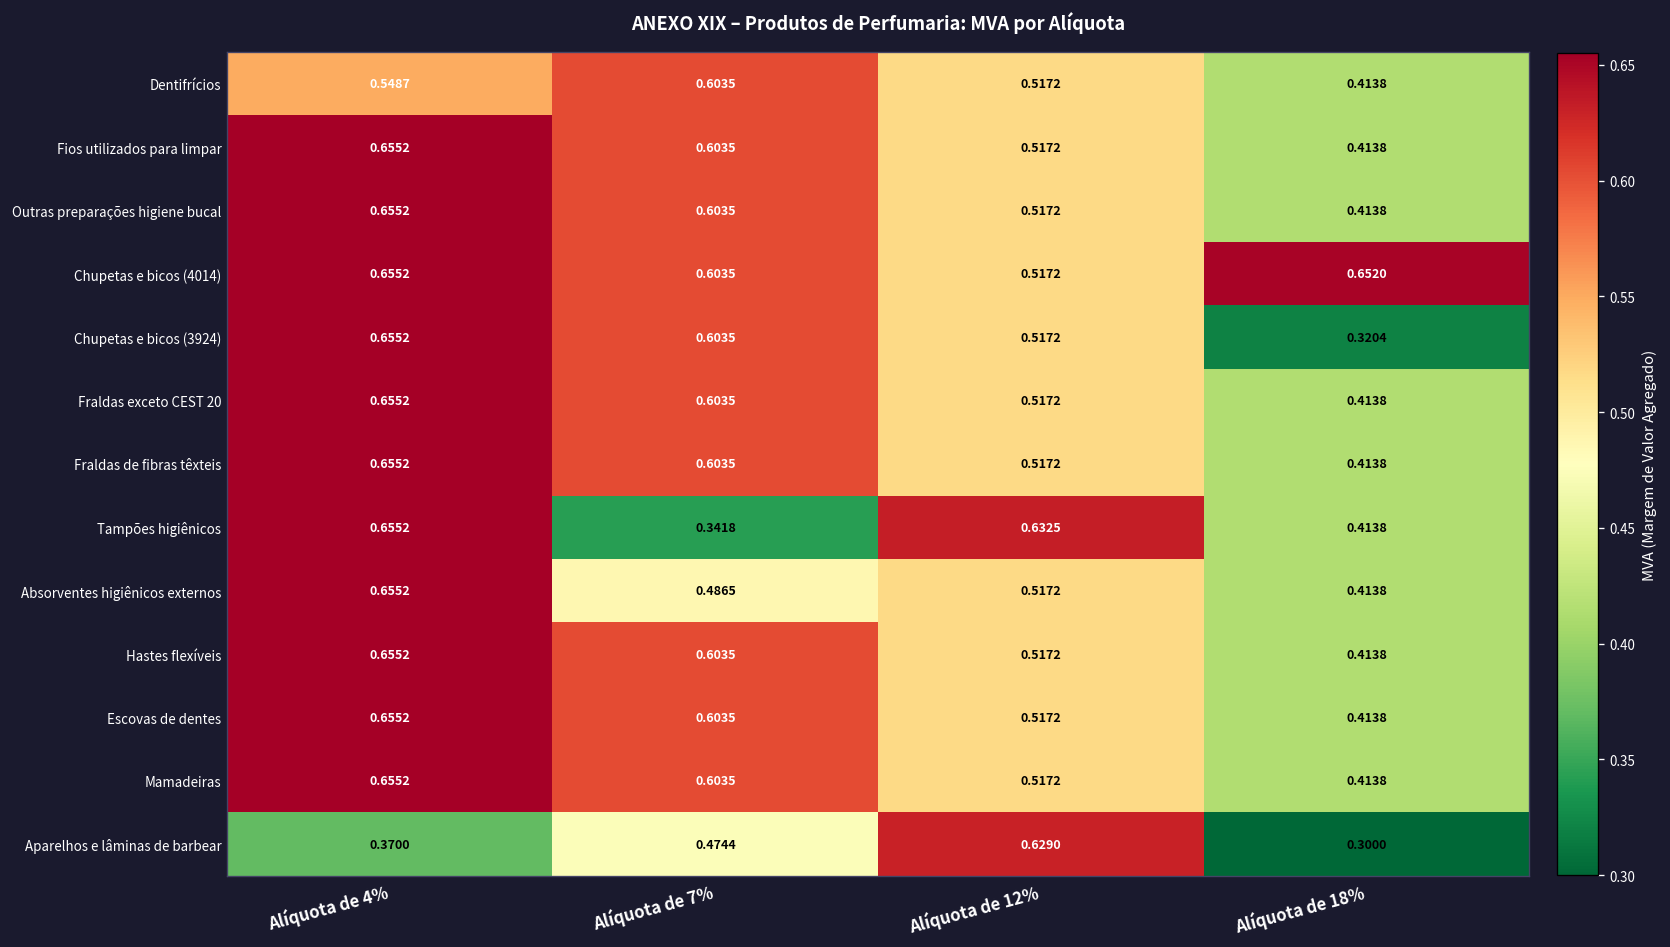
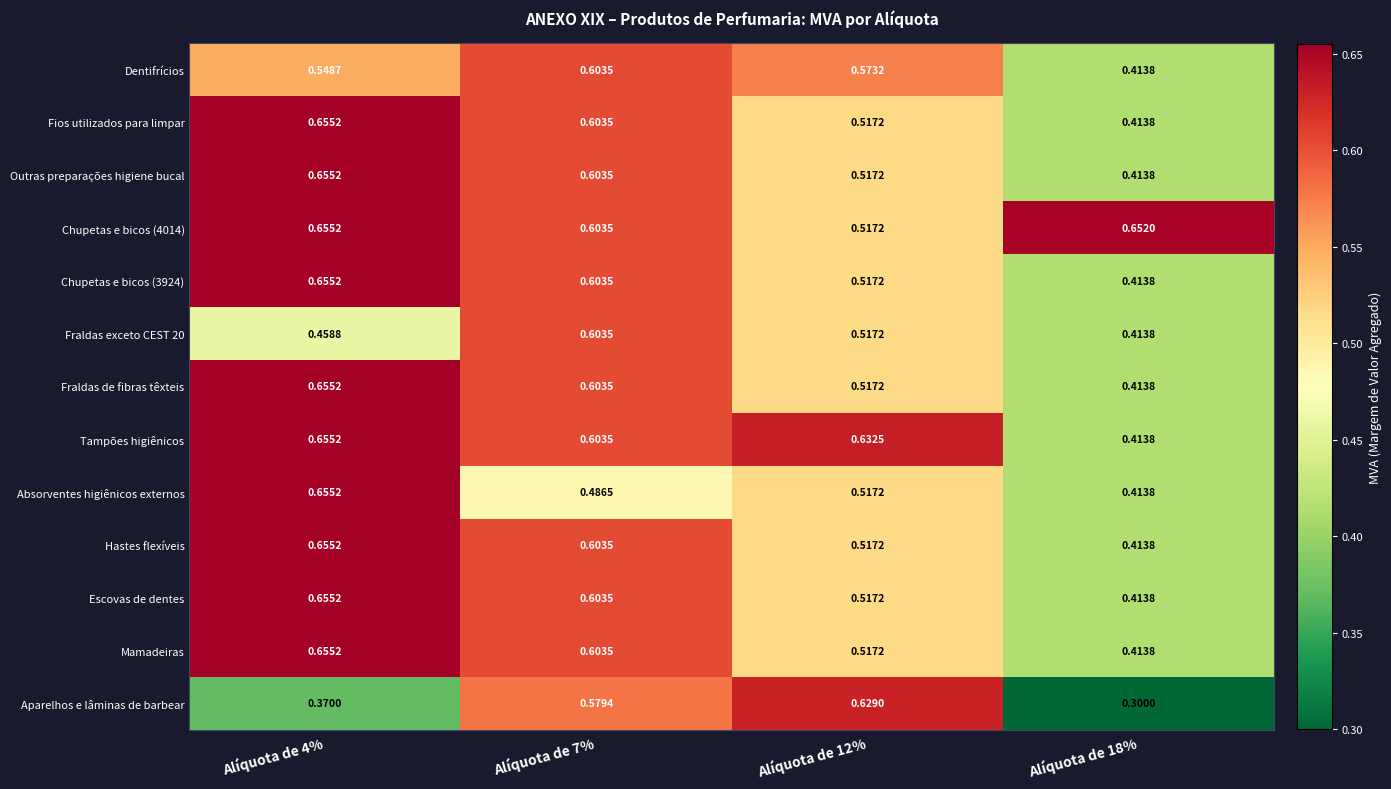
  {
    "Dentifrícios": {
      "Alíquota de 4%": 0.5487,
      "Alíquota de 7%": 0.6035,
-     "Alíquota de 12%": 0.5172,
+     "Alíquota de 12%": 0.5732,
      "Alíquota de 18%": 0.4138
    },
    "Fios utilizados para limpar": {
      "Alíquota de 4%": 0.6552,
      "Alíquota de 7%": 0.6035,
      "Alíquota de 12%": 0.5172,
      "Alíquota de 18%": 0.4138
    },
    "Outras preparações higiene bucal": {
      "Alíquota de 4%": 0.6552,
      "Alíquota de 7%": 0.6035,
      "Alíquota de 12%": 0.5172,
      "Alíquota de 18%": 0.4138
    },
    "Chupetas e bicos (4014)": {
      "Alíquota de 4%": 0.6552,
      "Alíquota de 7%": 0.6035,
      "Alíquota de 12%": 0.5172,
      "Alíquota de 18%": 0.6520
    },
    "Chupetas e bicos (3924)": {
      "Alíquota de 4%": 0.6552,
      "Alíquota de 7%": 0.6035,
      "Alíquota de 12%": 0.5172,
-     "Alíquota de 18%": 0.3204
+     "Alíquota de 18%": 0.4138
    },
    "Fraldas exceto CEST 20": {
-     "Alíquota de 4%": 0.6552,
+     "Alíquota de 4%": 0.4588,
      "Alíquota de 7%": 0.6035,
      "Alíquota de 12%": 0.5172,
      "Alíquota de 18%": 0.4138
    },
    "Fraldas de fibras têxteis": {
      "Alíquota de 4%": 0.6552,
      "Alíquota de 7%": 0.6035,
      "Alíquota de 12%": 0.5172,
      "Alíquota de 18%": 0.4138
    },
    "Tampões higiênicos": {
      "Alíquota de 4%": 0.6552,
-     "Alíquota de 7%": 0.3418,
+     "Alíquota de 7%": 0.6035,
      "Alíquota de 12%": 0.6325,
      "Alíquota de 18%": 0.4138
    },
    "Absorventes higiênicos externos": {
      "Alíquota de 4%": 0.6552,
      "Alíquota de 7%": 0.4865,
      "Alíquota de 12%": 0.5172,
      "Alíquota de 18%": 0.4138
    },
    "Hastes flexíveis": {
      "Alíquota de 4%": 0.6552,
      "Alíquota de 7%": 0.6035,
      "Alíquota de 12%": 0.5172,
      "Alíquota de 18%": 0.4138
    },
    "Escovas de dentes": {
      "Alíquota de 4%": 0.6552,
      "Alíquota de 7%": 0.6035,
      "Alíquota de 12%": 0.5172,
      "Alíquota de 18%": 0.4138
    },
    "Mamadeiras": {
      "Alíquota de 4%": 0.6552,
      "Alíquota de 7%": 0.6035,
      "Alíquota de 12%": 0.5172,
      "Alíquota de 18%": 0.4138
    },
    "Aparelhos e lâminas de barbear": {
      "Alíquota de 4%": 0.3700,
-     "Alíquota de 7%": 0.4744,
+     "Alíquota de 7%": 0.5794,
      "Alíquota de 12%": 0.6290,
      "Alíquota de 18%": 0.3000
    }
  }
